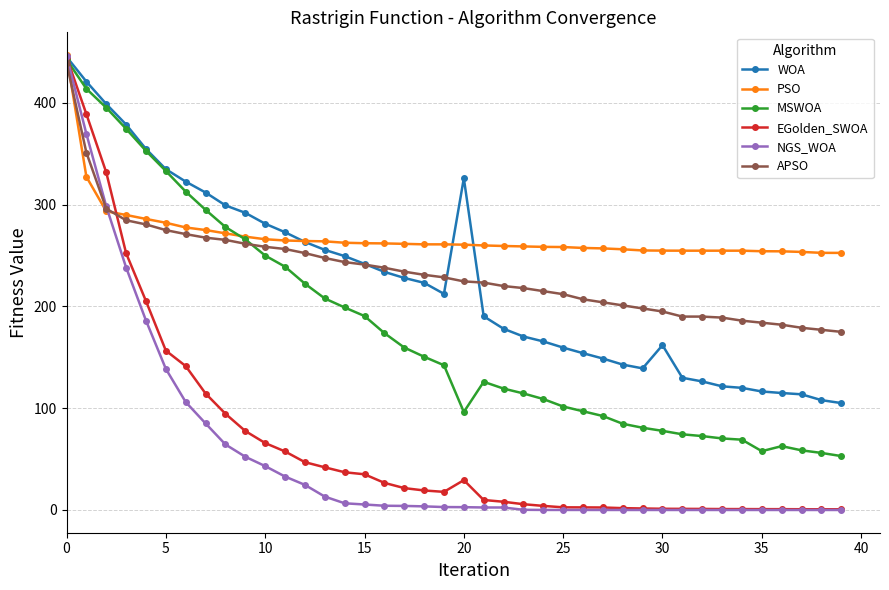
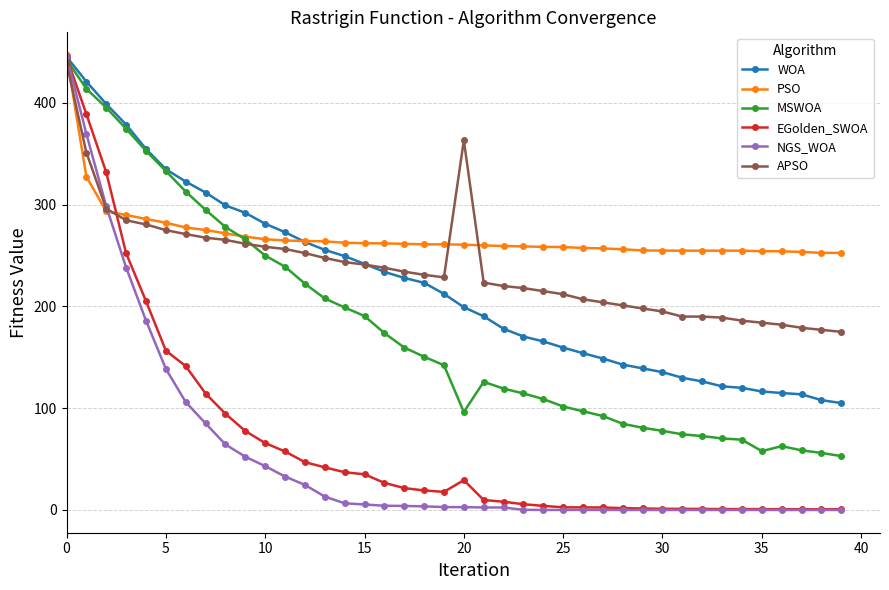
  {
    "WOA": {
      "10": 281,
-     "20": 326,
+     "20": 199,
      "25": 160,
-     "30": 162,
+     "30": 135,
      "35": 116
    },
    "PSO": {
      "5": 282,
      "10": 266,
      "15": 262,
      "20": 261,
      "25": 258,
      "30": 255,
      "35": 254
    },
    "MSWOA": {
      "10": 250,
      "15": 191,
      "20": 96,
      "25": 102,
      "30": 78,
      "35": 58
    },
    "EGolden_SWOA": {
      "5": 157,
      "10": 66,
      "15": 35,
      "20": 29,
      "25": 3
    },
    "NGS_WOA": {
      "5": 139,
      "10": 43,
      "15": 5,
      "20": 3,
      "25": 0
    },
    "APSO": {
      "0": 439,
      "5": 275,
      "10": 259,
-     "20": 225,
+     "20": 363,
      "25": 212,
      "30": 195,
      "35": 184
    }
  }
